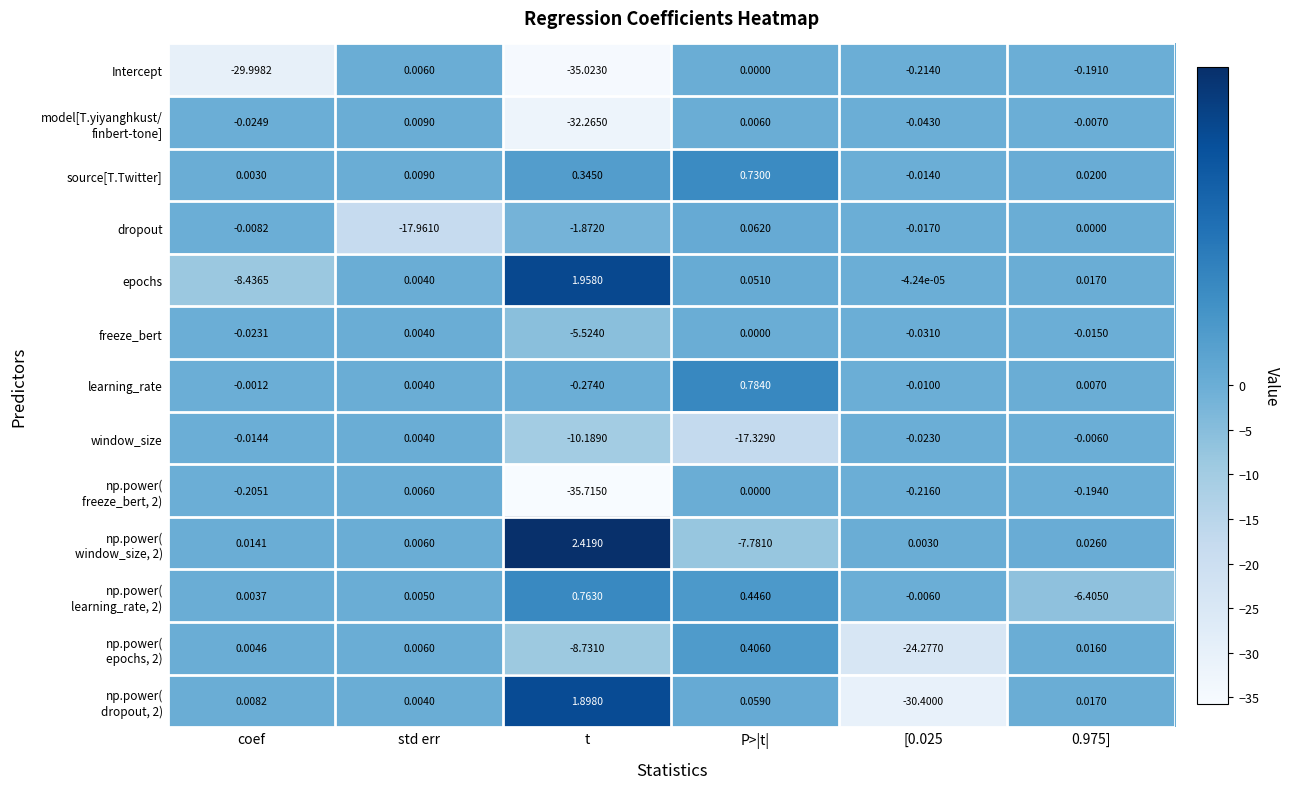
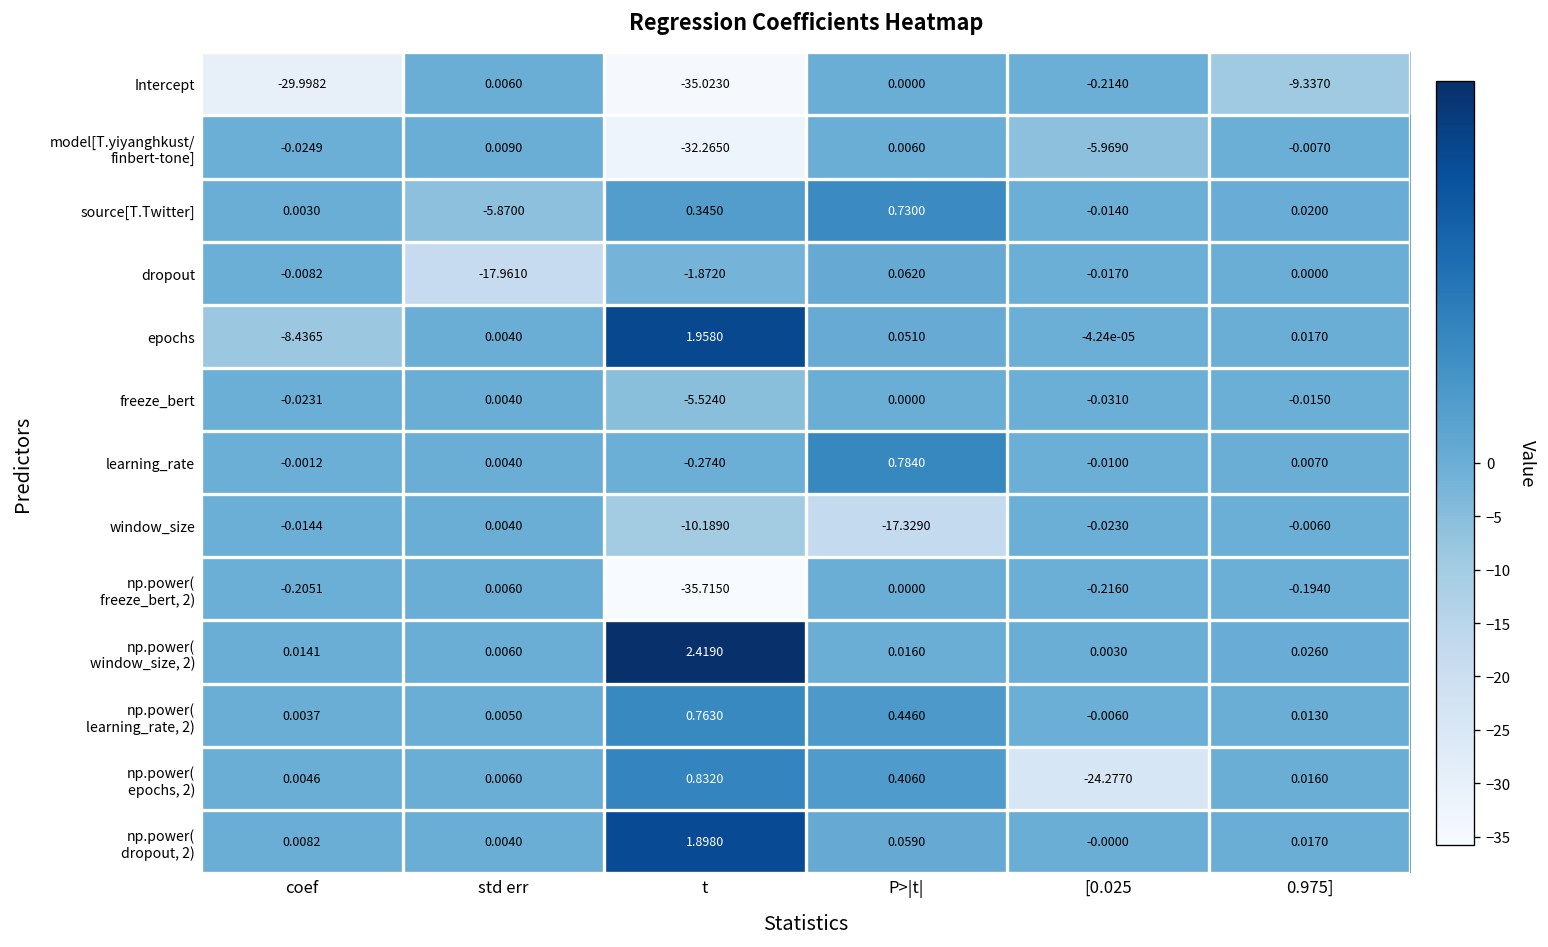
  {
    "Intercept": {
      "coef": "-29.9982",
      "std err": "0.0060",
      "t": "-35.0230",
      "P>|t|": "0.0000",
      "[0.025": "-0.2140",
-     "0.975]": "-0.1910"
+     "0.975]": "-9.3370"
    },
    "model[T.yiyanghkust/ finbert-tone]": {
      "coef": "-0.0249",
      "std err": "0.0090",
      "t": "-32.2650",
      "P>|t|": "0.0060",
-     "[0.025": "-0.0430",
+     "[0.025": "-5.9690",
      "0.975]": "-0.0070"
    },
    "source[T.Twitter]": {
      "coef": "0.0030",
-     "std err": "0.0090",
+     "std err": "-5.8700",
      "t": "0.3450",
      "P>|t|": "0.7300",
      "[0.025": "-0.0140",
      "0.975]": "0.0200"
    },
    "dropout": {
      "coef": "-0.0082",
      "std err": "-17.9610",
      "t": "-1.8720",
      "P>|t|": "0.0620",
      "[0.025": "-0.0170",
      "0.975]": "0.0000"
    },
    "epochs": {
      "coef": "-8.4365",
      "std err": "0.0040",
      "t": "1.9580",
      "P>|t|": "0.0510",
      "[0.025": "-4.24e-05",
      "0.975]": "0.0170"
    },
    "freeze_bert": {
      "coef": "-0.0231",
      "std err": "0.0040",
      "t": "-5.5240",
      "P>|t|": "0.0000",
      "[0.025": "-0.0310",
      "0.975]": "-0.0150"
    },
    "learning_rate": {
      "coef": "-0.0012",
      "std err": "0.0040",
      "t": "-0.2740",
      "P>|t|": "0.7840",
      "[0.025": "-0.0100",
      "0.975]": "0.0070"
    },
    "window_size": {
      "coef": "-0.0144",
      "std err": "0.0040",
      "t": "-10.1890",
      "P>|t|": "-17.3290",
      "[0.025": "-0.0230",
      "0.975]": "-0.0060"
    },
    "np.power( freeze_bert, 2)": {
      "coef": "-0.2051",
      "std err": "0.0060",
      "t": "-35.7150",
      "P>|t|": "0.0000",
      "[0.025": "-0.2160",
      "0.975]": "-0.1940"
    },
    "np.power( window_size, 2)": {
      "coef": "0.0141",
      "std err": "0.0060",
      "t": "2.4190",
-     "P>|t|": "-7.7810",
+     "P>|t|": "0.0160",
      "[0.025": "0.0030",
      "0.975]": "0.0260"
    },
    "np.power( learning_rate, 2)": {
      "coef": "0.0037",
      "std err": "0.0050",
      "t": "0.7630",
      "P>|t|": "0.4460",
      "[0.025": "-0.0060",
-     "0.975]": "-6.4050"
+     "0.975]": "0.0130"
    },
    "np.power( epochs, 2)": {
      "coef": "0.0046",
      "std err": "0.0060",
-     "t": "-8.7310",
+     "t": "0.8320",
      "P>|t|": "0.4060",
      "[0.025": "-24.2770",
      "0.975]": "0.0160"
    },
    "np.power( dropout, 2)": {
      "coef": "0.0082",
      "std err": "0.0040",
      "t": "1.8980",
      "P>|t|": "0.0590",
-     "[0.025": "-30.4000",
+     "[0.025": "-0.0000",
      "0.975]": "0.0170"
    }
  }
